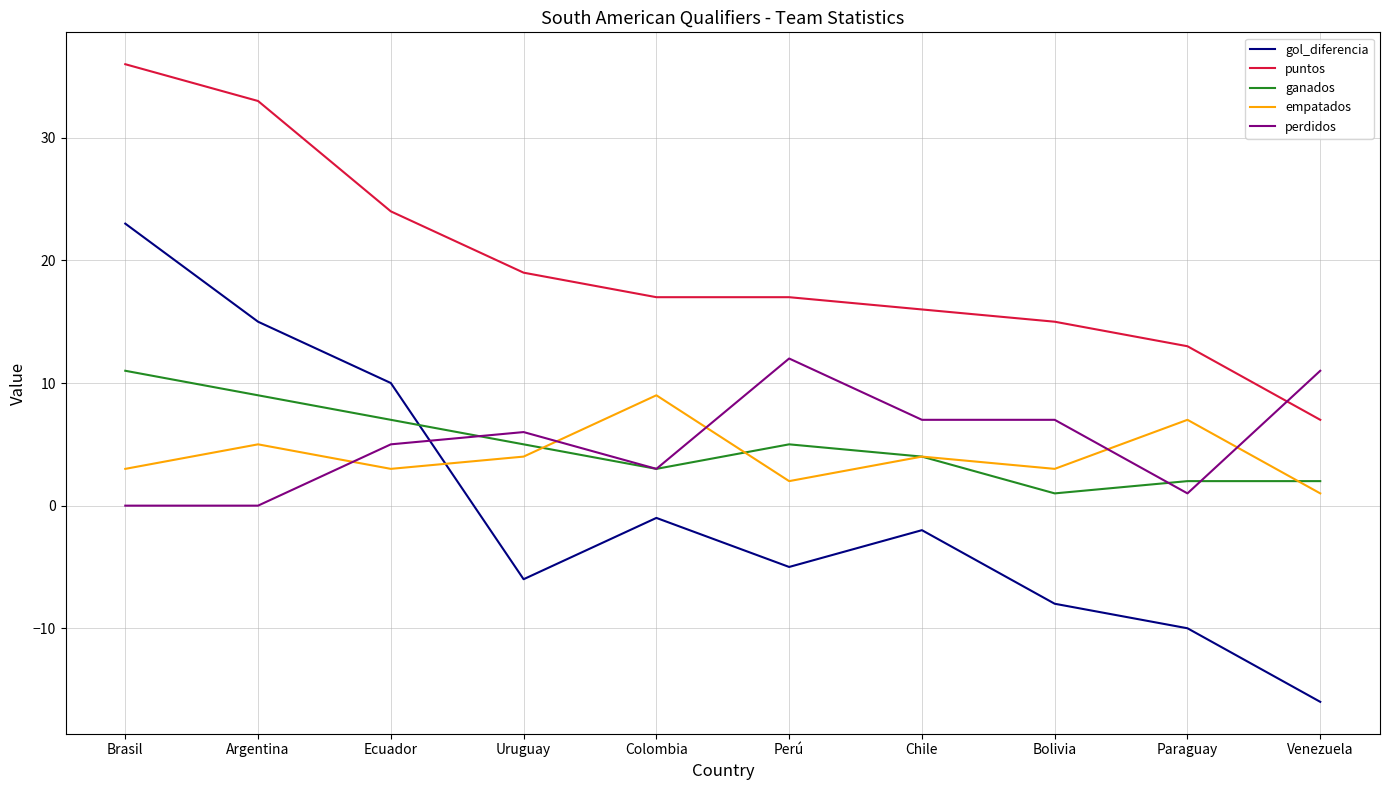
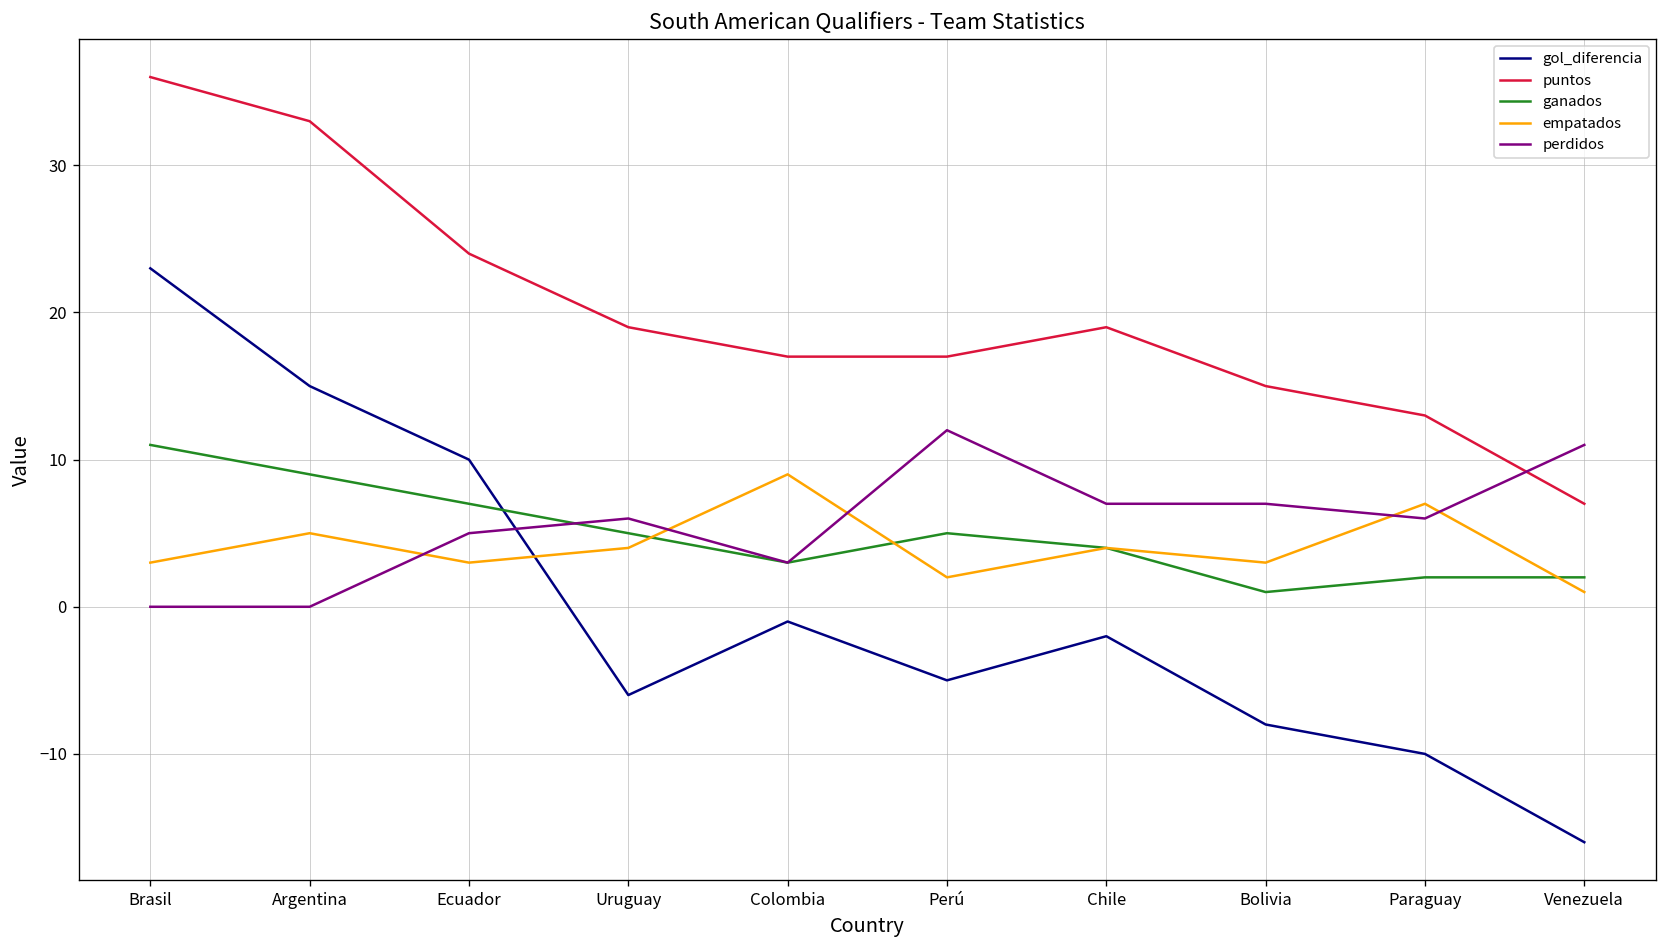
  {
    "gol_diferencia": {
      "Brasil": 23,
      "Argentina": 15,
      "Ecuador": 10,
      "Uruguay": -6,
      "Colombia": -1,
      "Perú": -5,
      "Chile": -2,
      "Bolivia": -8,
      "Paraguay": -10,
      "Venezuela": -16
    },
    "puntos": {
      "Brasil": 36,
      "Argentina": 33,
      "Ecuador": 24,
      "Uruguay": 19,
      "Colombia": 17,
      "Perú": 17,
-     "Chile": 16,
+     "Chile": 19,
      "Bolivia": 15,
      "Paraguay": 13,
      "Venezuela": 7
    },
    "ganados": {
      "Brasil": 11,
      "Argentina": 9,
      "Ecuador": 7,
      "Uruguay": 5,
      "Perú": 5,
      "Bolivia": 1,
      "Paraguay": 2,
      "Venezuela": 2
    },
    "empatados": {
      "Brasil": 3,
      "Argentina": 5,
      "Ecuador": 3,
      "Uruguay": 4,
      "Colombia": 9,
      "Perú": 2,
      "Bolivia": 3,
      "Paraguay": 7,
      "Venezuela": 1
    },
    "perdidos": {
      "Brasil": 0,
      "Argentina": 0,
      "Ecuador": 5,
      "Uruguay": 6,
      "Perú": 12,
      "Chile": 7,
      "Bolivia": 7,
-     "Paraguay": 1,
+     "Paraguay": 6,
      "Venezuela": 11
    }
  }
